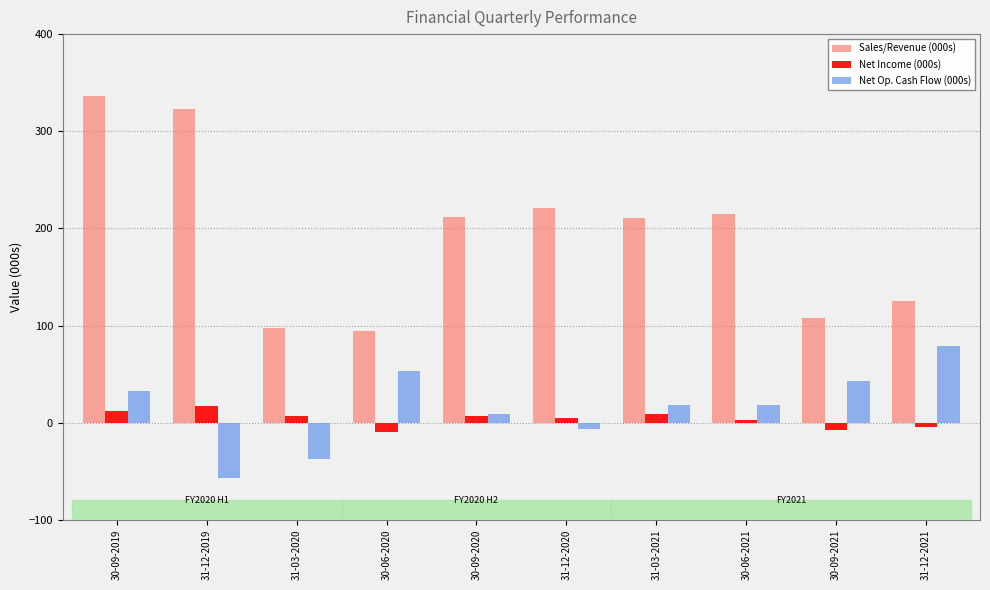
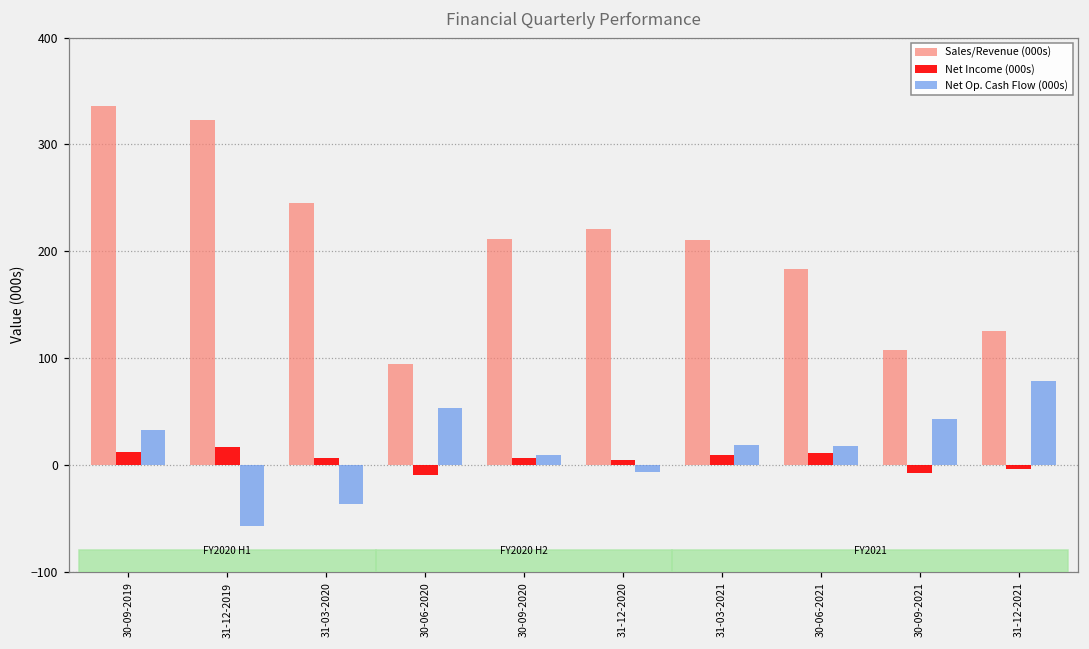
  {
    "Sales/Revenue (000s)": {
      "30-09-2019": 340,
      "31-12-2019": 320,
-     "31-03-2020": 100,
+     "31-03-2020": 250,
      "30-06-2020": 90,
      "30-09-2020": 210,
      "31-12-2020": 220,
      "31-03-2021": 210,
-     "30-06-2021": 210,
+     "30-06-2021": 180,
      "30-09-2021": 110,
      "31-12-2021": 130
    },
    "Net Income (000s)": {
      "30-09-2019": 10,
      "31-12-2019": 20,
      "31-03-2020": 10,
      "30-06-2020": -10,
      "30-09-2020": 10,
      "31-12-2020": 0,
      "31-03-2021": 10,
-     "30-06-2021": 0,
+     "30-06-2021": 10,
      "30-09-2021": -10,
      "31-12-2021": 0
    },
    "Net Op. Cash Flow (000s)": {
      "30-09-2019": 30,
      "31-12-2019": -60,
      "31-03-2020": -40,
      "30-06-2020": 50,
      "30-09-2020": 10,
      "31-12-2020": -10,
      "31-03-2021": 20,
      "30-06-2021": 20,
      "30-09-2021": 40,
      "31-12-2021": 80
    }
  }
